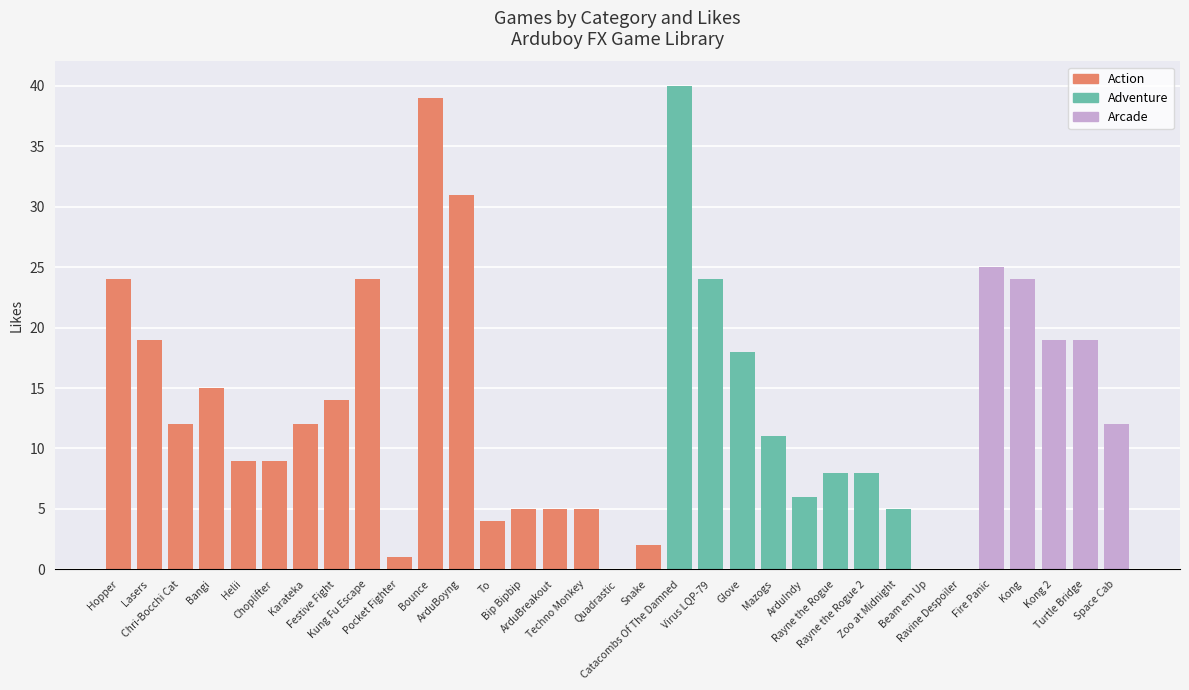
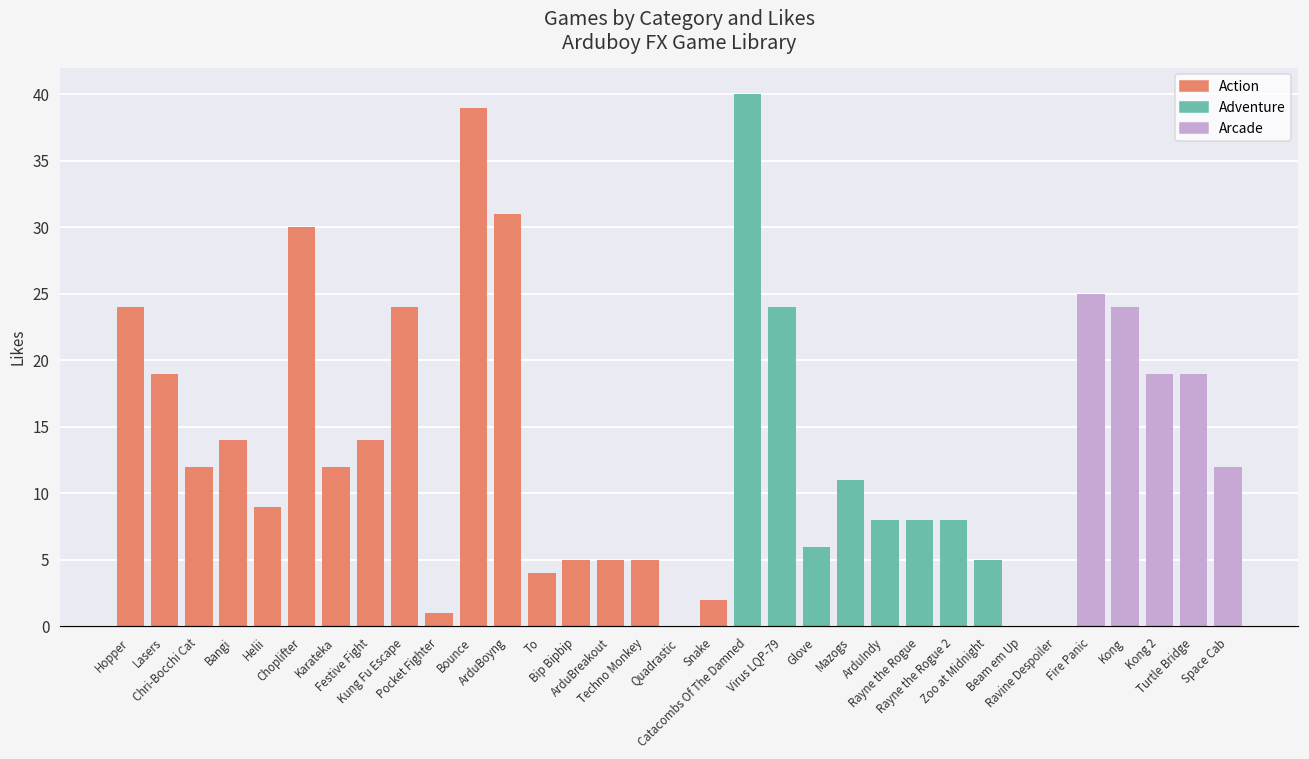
  {
    "Hopper": 24,
    "Lasers": 19,
    "Chri-Bocchi Cat": 12,
-   "Bangi": 15,
+   "Bangi": 14,
    "Helii": 9,
-   "Choplifter": 9,
+   "Choplifter": 30,
    "Karateka": 12,
    "Festive Fight": 14,
    "Kung Fu Escape": 24,
    "Pocket Fighter": 1,
    "Bounce": 39,
    "ArduBoyng": 31,
    "To": 4,
    "Bip Bipbip": 5,
    "ArduBreakout": 5,
    "Techno Monkey": 5,
    "Quadrastic": 0,
    "Snake": 2,
    "Catacombs Of The Damned": 40,
    "Virus LQP-79": 24,
-   "Glove": 18,
+   "Glove": 6,
    "Mazogs": 11,
-   "ArduIndy": 6,
+   "ArduIndy": 8,
    "Rayne the Rogue": 8,
    "Rayne the Rogue 2": 8,
    "Zoo at Midnight": 5,
    "Beam em Up": 0,
    "Ravine Despoiler": 0,
    "Fire Panic": 25,
    "Kong": 24,
    "Kong 2": 19,
    "Turtle Bridge": 19,
    "Space Cab": 12
  }
